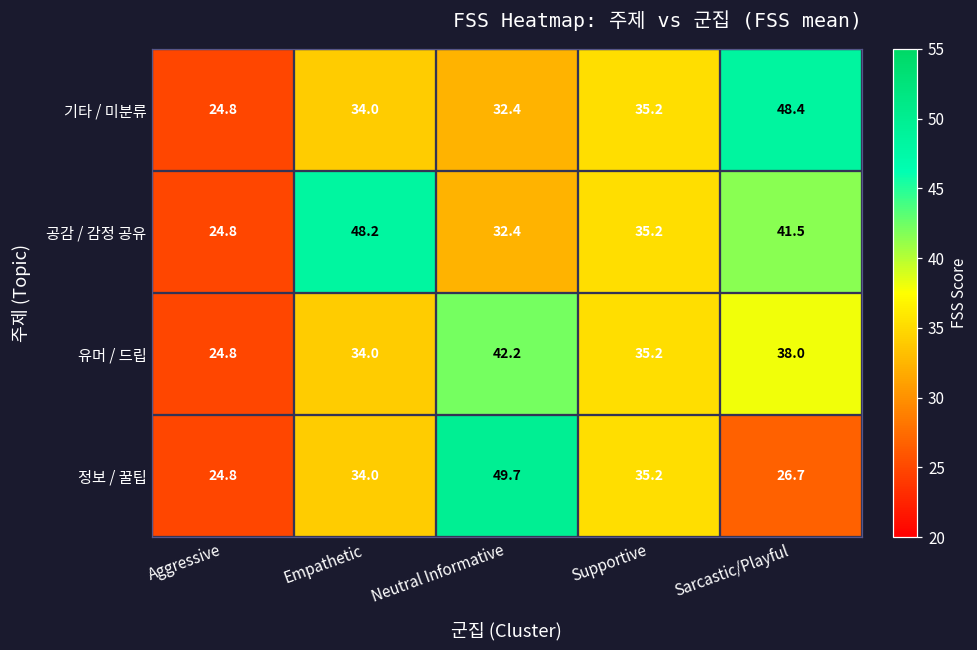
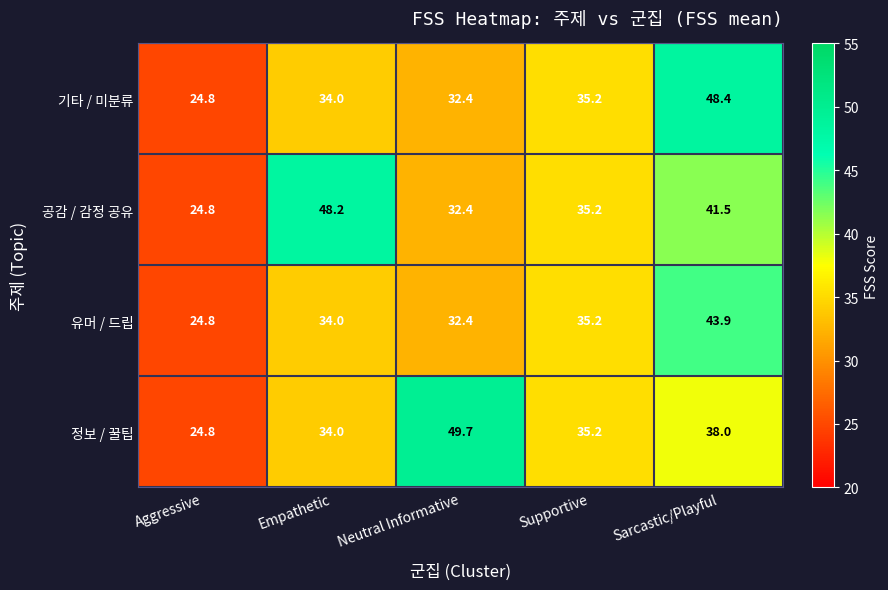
  {
    "기타 / 미분류": {
      "Aggressive": 24.8,
      "Empathetic": 34.0,
      "Neutral Informative": 32.4,
      "Supportive": 35.2,
      "Sarcastic/Playful": 48.4
    },
    "공감 / 감정 공유": {
      "Aggressive": 24.8,
      "Empathetic": 48.2,
      "Neutral Informative": 32.4,
      "Supportive": 35.2,
      "Sarcastic/Playful": 41.5
    },
    "유머 / 드립": {
      "Aggressive": 24.8,
      "Empathetic": 34.0,
-     "Neutral Informative": 42.2,
+     "Neutral Informative": 32.4,
      "Supportive": 35.2,
-     "Sarcastic/Playful": 38.0
+     "Sarcastic/Playful": 43.9
    },
    "정보 / 꿀팁": {
      "Aggressive": 24.8,
      "Empathetic": 34.0,
      "Neutral Informative": 49.7,
      "Supportive": 35.2,
-     "Sarcastic/Playful": 26.7
+     "Sarcastic/Playful": 38.0
    }
  }
